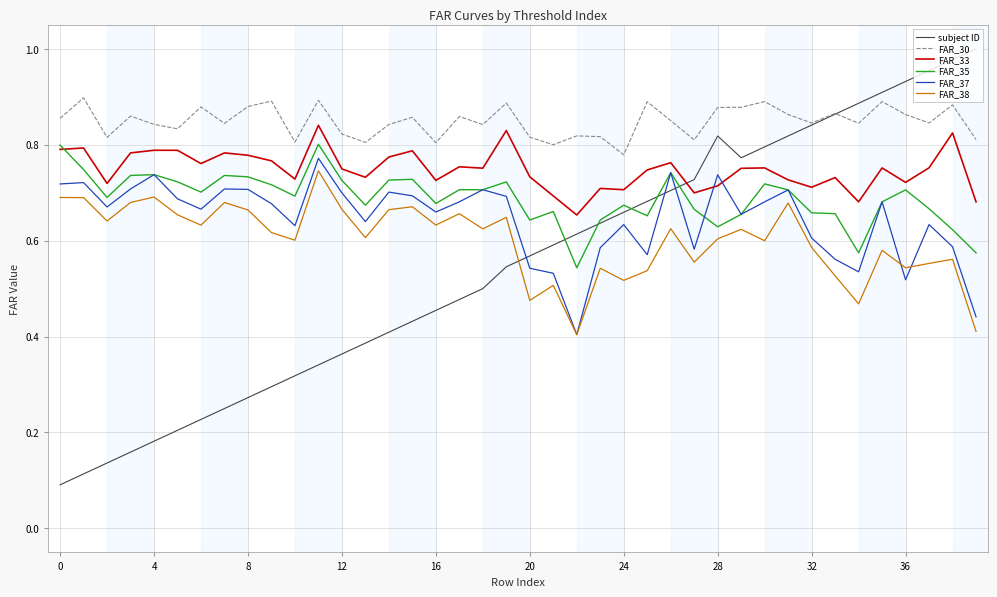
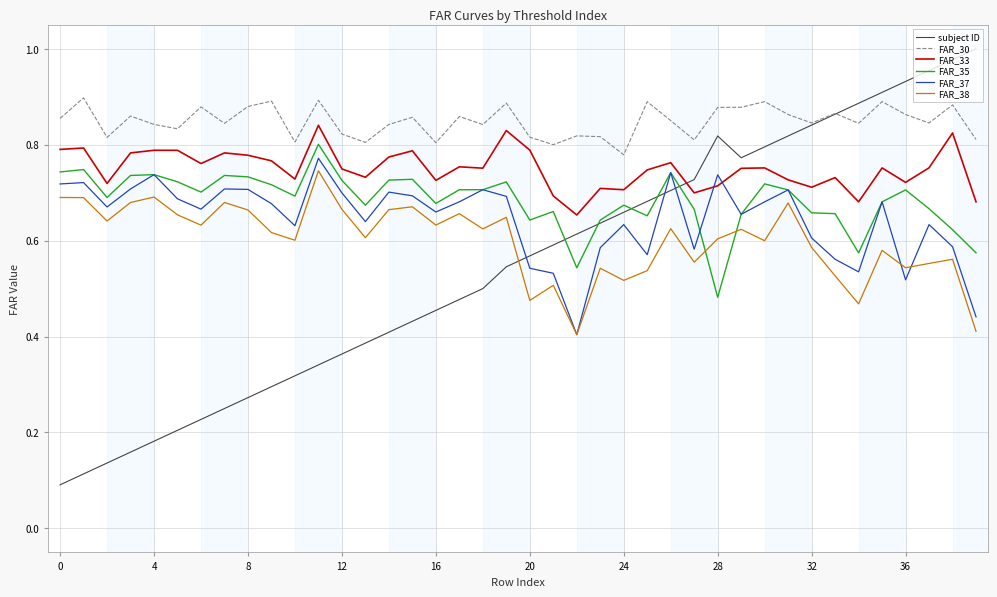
  {
    "subject ID": {
      "0": 0.09,
      "4": 0.18,
      "8": 0.27,
      "12": 0.36,
      "16": 0.45,
      "20": 0.57,
      "24": 0.66,
      "28": 0.82,
      "36": 0.93
    },
    "FAR_30": {
      "0": 0.85,
      "4": 0.84,
      "8": 0.88,
      "12": 0.82,
      "16": 0.80,
      "20": 0.82,
      "24": 0.78,
      "28": 0.88,
      "36": 0.86
    },
    "FAR_33": {
      "0": 0.79,
      "4": 0.79,
      "8": 0.78,
      "12": 0.75,
      "16": 0.73,
-     "20": 0.73,
+     "20": 0.79,
      "24": 0.71,
      "28": 0.71,
      "32": 0.71,
      "36": 0.72
    },
    "FAR_35": {
-     "0": 0.80,
+     "0": 0.74,
      "8": 0.73,
      "12": 0.73,
      "16": 0.68,
      "20": 0.64,
      "24": 0.67,
-     "28": 0.63,
+     "28": 0.48,
      "32": 0.66,
      "36": 0.71
    },
    "FAR_37": {
      "0": 0.72,
      "8": 0.71,
      "12": 0.70,
      "16": 0.66,
      "20": 0.54,
      "24": 0.63,
      "28": 0.74,
      "32": 0.61,
      "36": 0.52
    },
    "FAR_38": {
      "0": 0.69,
      "4": 0.69,
      "8": 0.66,
      "12": 0.67,
      "16": 0.63,
      "20": 0.48,
      "24": 0.52,
      "28": 0.60,
      "32": 0.59,
      "36": 0.54
    }
  }
